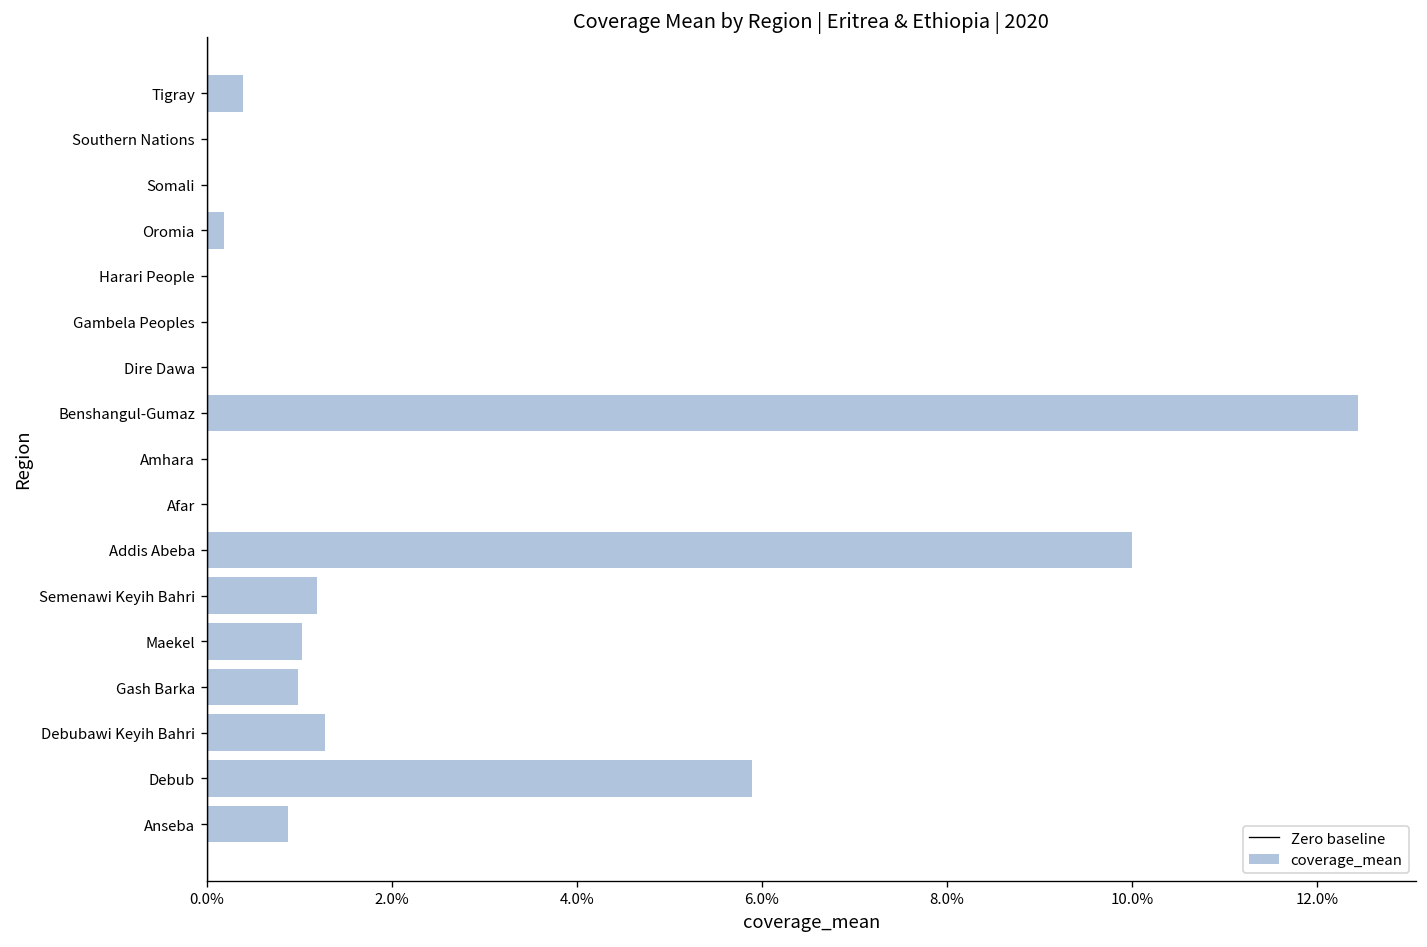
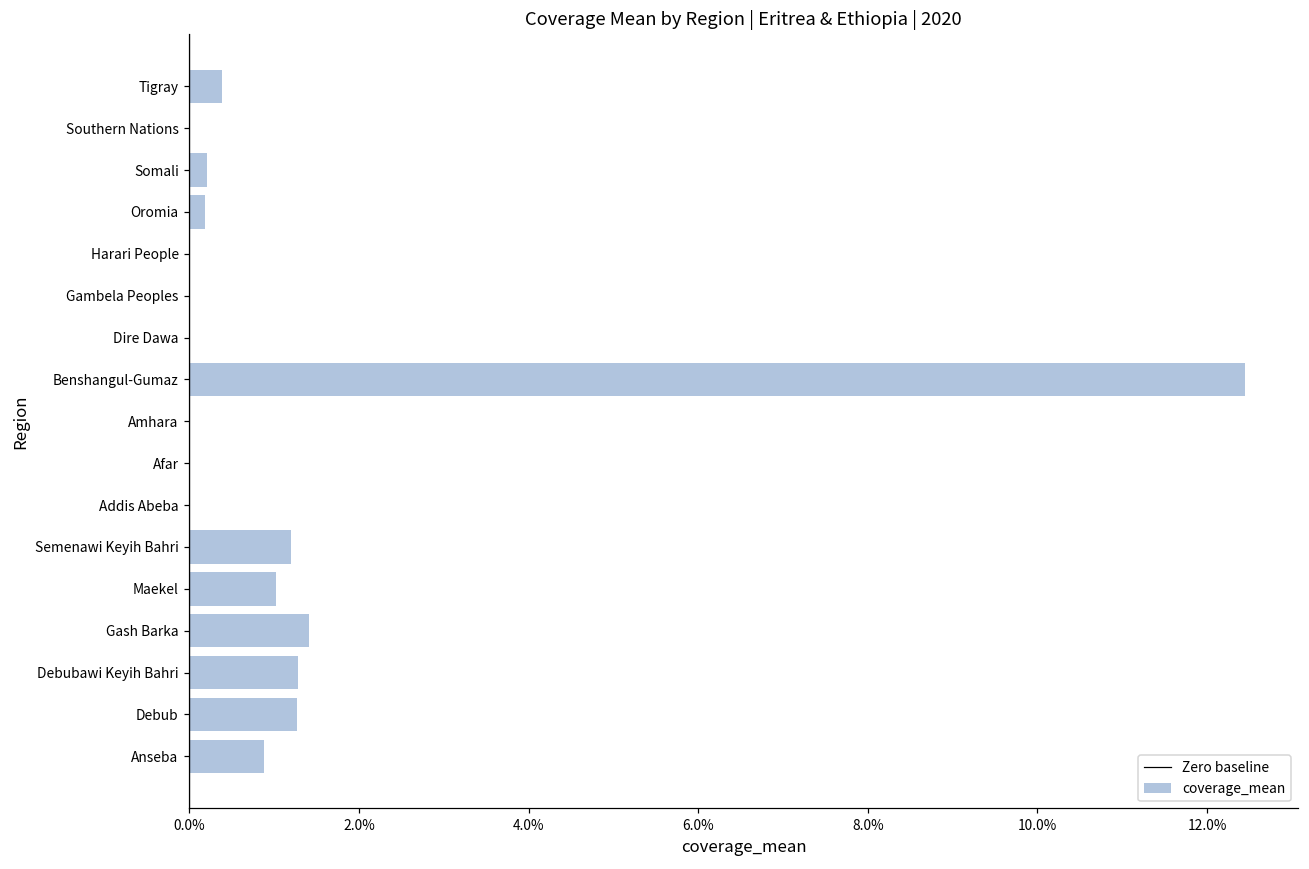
  {
    "Tigray": "0.4%",
-   "Somali": "0.0%",
+   "Somali": "0.2%",
    "Oromia": "0.2%",
    "Harari People": "0.0%",
    "Dire Dawa": "0.0%",
    "Benshangul-Gumaz": "12.4%",
-   "Addis Abeba": "10.0%",
+   "Addis Abeba": "0.0%",
    "Semenawi Keyih Bahri": "1.2%",
    "Maekel": "1.0%",
-   "Gash Barka": "1.0%",
+   "Gash Barka": "1.4%",
    "Debubawi Keyih Bahri": "1.3%",
-   "Debub": "5.9%",
+   "Debub": "1.3%",
    "Anseba": "0.9%"
  }
